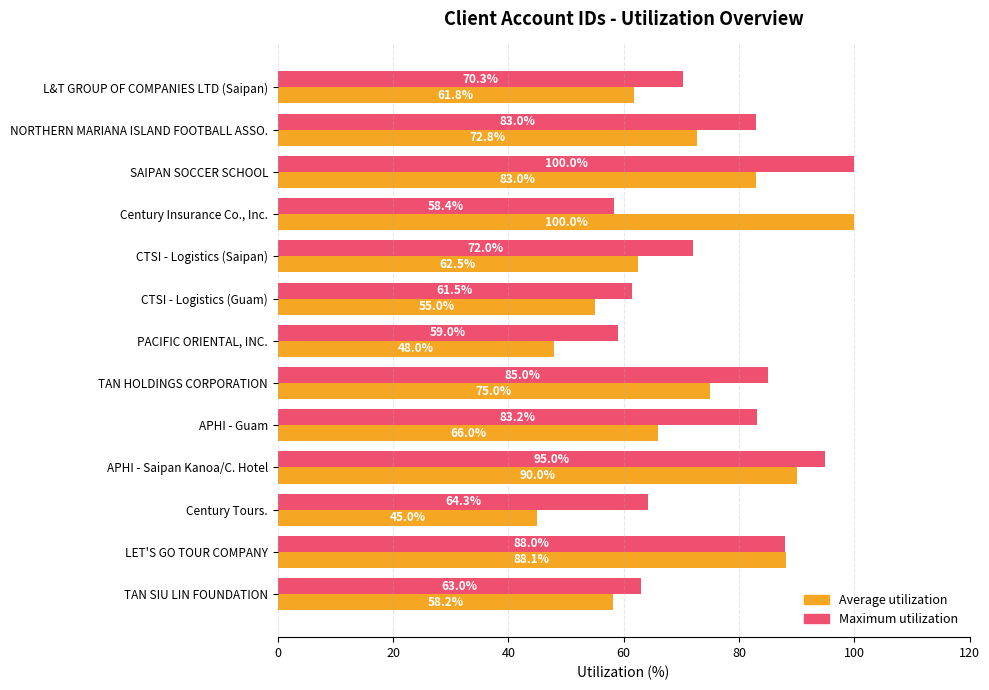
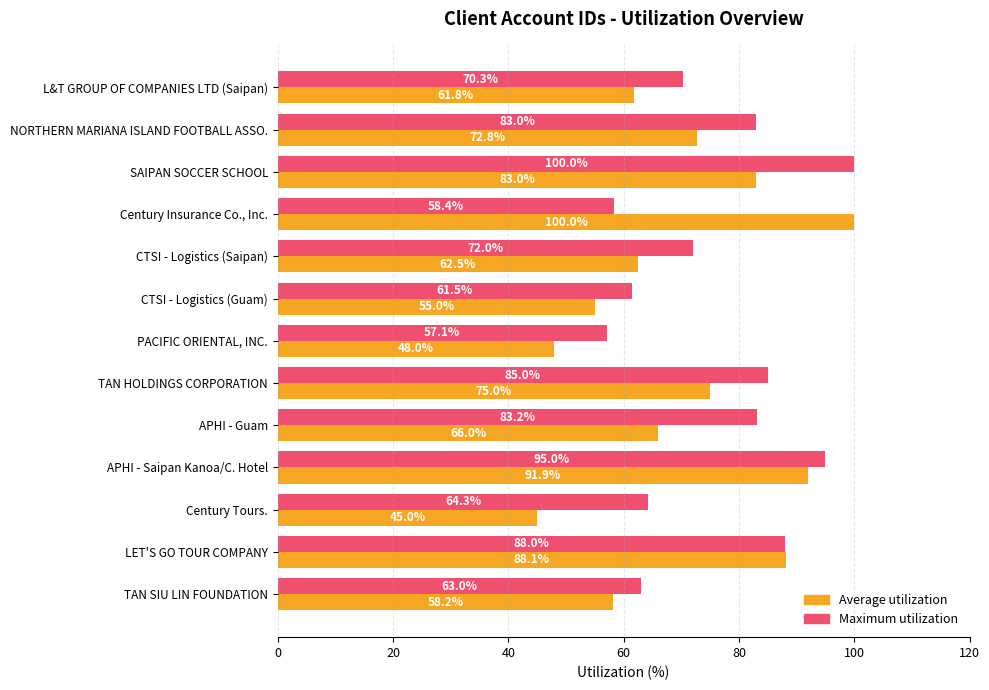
  {
    "Average utilization": {
      "L&T GROUP OF COMPANIES LTD (Saipan)": "61.8%",
      "NORTHERN MARIANA ISLAND FOOTBALL ASSO.": "72.8%",
      "SAIPAN SOCCER SCHOOL": "83.0%",
      "Century Insurance Co., Inc.": "100.0%",
      "CTSI - Logistics (Saipan)": "62.5%",
      "CTSI - Logistics (Guam)": "55.0%",
      "PACIFIC ORIENTAL, INC.": "48.0%",
      "TAN HOLDINGS CORPORATION": "75.0%",
      "APHI - Guam": "66.0%",
-     "APHI - Saipan Kanoa/C. Hotel": "90.0%",
+     "APHI - Saipan Kanoa/C. Hotel": "91.9%",
      "Century Tours.": "45.0%",
      "LET'S GO TOUR COMPANY": "88.1%",
      "TAN SIU LIN FOUNDATION": "58.2%"
    },
    "Maximum utilization": {
      "L&T GROUP OF COMPANIES LTD (Saipan)": "70.3%",
      "NORTHERN MARIANA ISLAND FOOTBALL ASSO.": "83.0%",
      "SAIPAN SOCCER SCHOOL": "100.0%",
      "Century Insurance Co., Inc.": "58.4%",
      "CTSI - Logistics (Saipan)": "72.0%",
      "CTSI - Logistics (Guam)": "61.5%",
-     "PACIFIC ORIENTAL, INC.": "59.0%",
+     "PACIFIC ORIENTAL, INC.": "57.1%",
      "TAN HOLDINGS CORPORATION": "85.0%",
      "APHI - Guam": "83.2%",
      "APHI - Saipan Kanoa/C. Hotel": "95.0%",
      "Century Tours.": "64.3%",
      "LET'S GO TOUR COMPANY": "88.0%",
      "TAN SIU LIN FOUNDATION": "63.0%"
    }
  }
